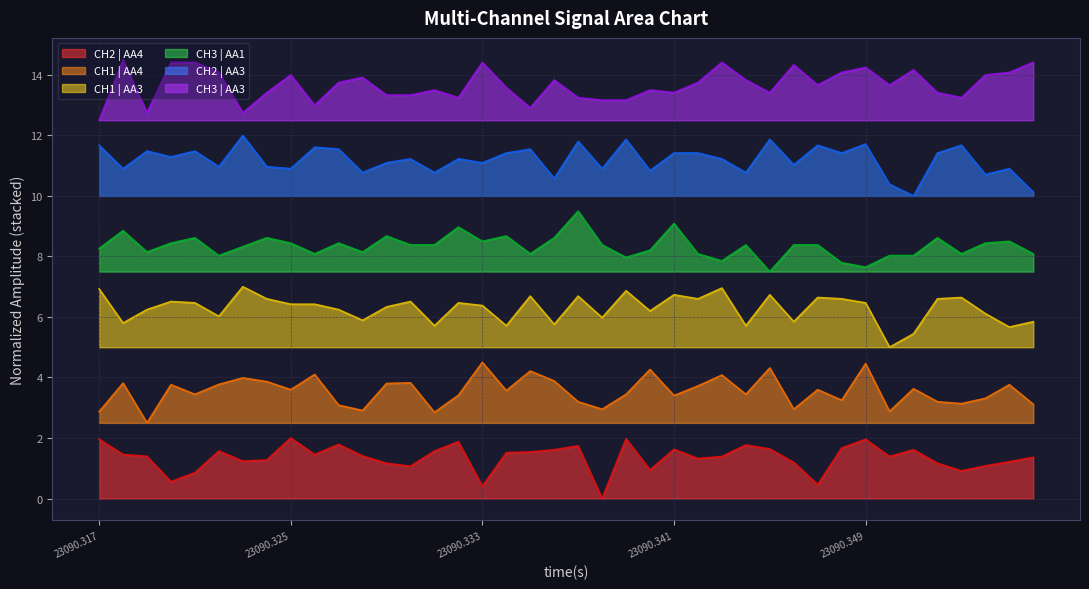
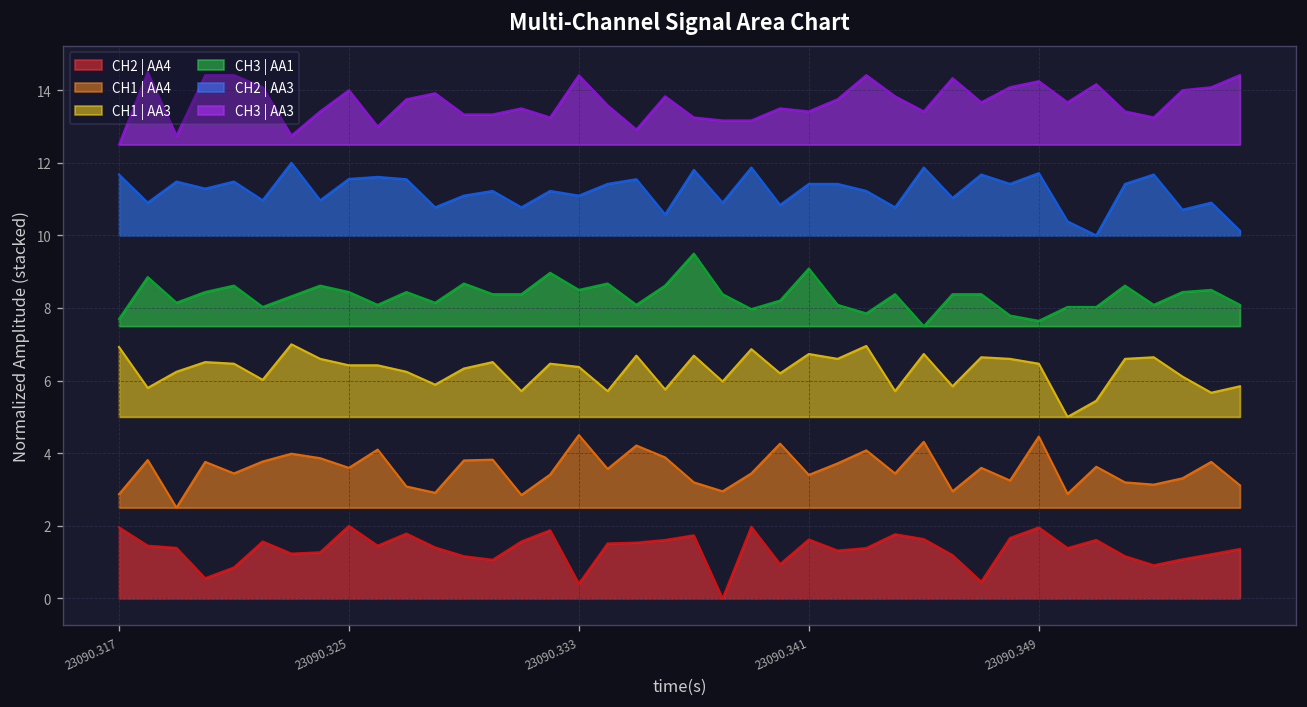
  {
    "CH2 | AA4": {
      "23090.317": 2.0,
      "23090.325": 2.0,
      "23090.333": 0.4,
      "23090.341": 1.6,
      "23090.349": 2.0
    },
    "CH1 | AA4": {
      "23090.317": 2.9,
      "23090.325": 3.6,
      "23090.333": 4.5,
      "23090.341": 3.4,
      "23090.349": 4.5
    },
    "CH1 | AA3": {
      "23090.317": 6.9,
      "23090.325": 6.4,
      "23090.333": 6.4,
      "23090.341": 6.7,
      "23090.349": 6.5
    },
    "CH3 | AA1": {
-     "23090.317": 8.3,
+     "23090.317": 7.7,
      "23090.325": 8.4,
      "23090.333": 8.5,
      "23090.341": 9.1,
      "23090.349": 7.6
    },
    "CH2 | AA3": {
      "23090.317": 11.7,
-     "23090.325": 10.9,
+     "23090.325": 11.6,
      "23090.333": 11.1,
      "23090.341": 11.4,
      "23090.349": 11.7
    },
    "CH3 | AA3": {
      "23090.317": 12.5,
      "23090.325": 14.0,
      "23090.333": 14.4,
      "23090.341": 13.4,
      "23090.349": 14.2
    }
  }
